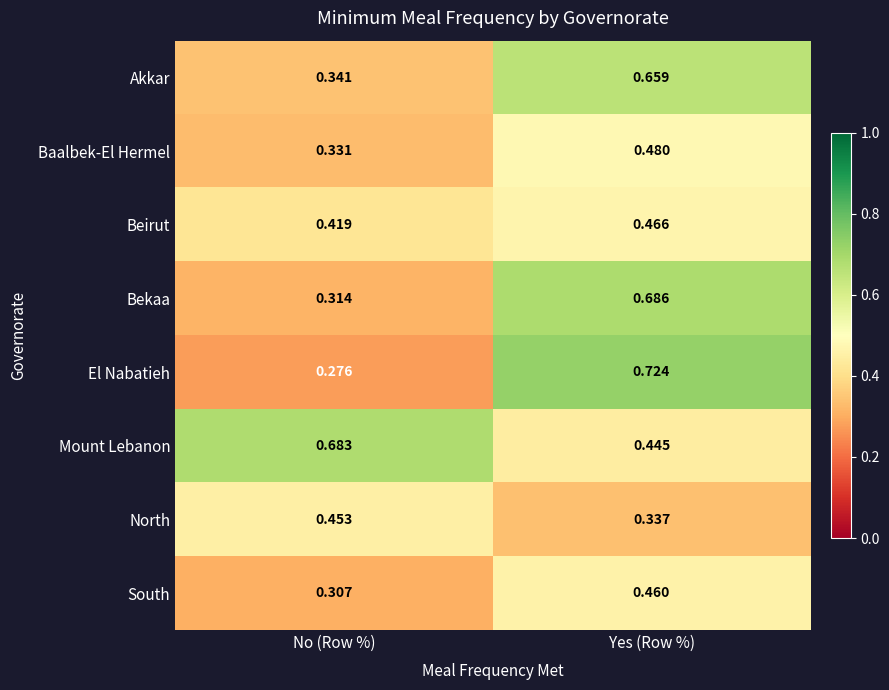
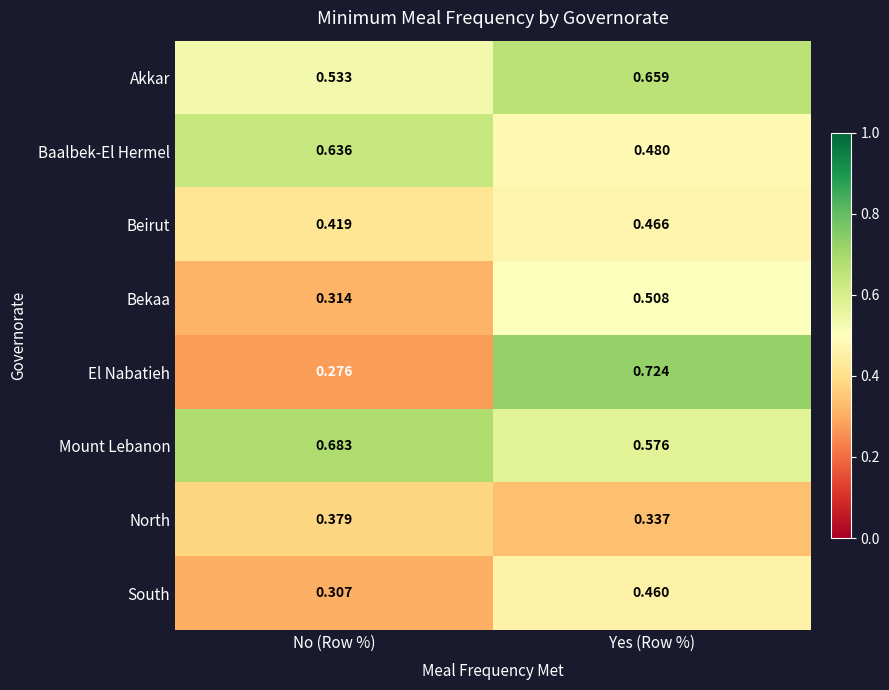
  {
    "Akkar": {
-     "No (Row %)": 0.341,
+     "No (Row %)": 0.533,
      "Yes (Row %)": 0.659
    },
    "Baalbek-El Hermel": {
-     "No (Row %)": 0.331,
+     "No (Row %)": 0.636,
      "Yes (Row %)": 0.480
    },
    "Beirut": {
      "No (Row %)": 0.419,
      "Yes (Row %)": 0.466
    },
    "Bekaa": {
      "No (Row %)": 0.314,
-     "Yes (Row %)": 0.686
+     "Yes (Row %)": 0.508
    },
    "El Nabatieh": {
      "No (Row %)": 0.276,
      "Yes (Row %)": 0.724
    },
    "Mount Lebanon": {
      "No (Row %)": 0.683,
-     "Yes (Row %)": 0.445
+     "Yes (Row %)": 0.576
    },
    "North": {
-     "No (Row %)": 0.453,
+     "No (Row %)": 0.379,
      "Yes (Row %)": 0.337
    },
    "South": {
      "No (Row %)": 0.307,
      "Yes (Row %)": 0.460
    }
  }
